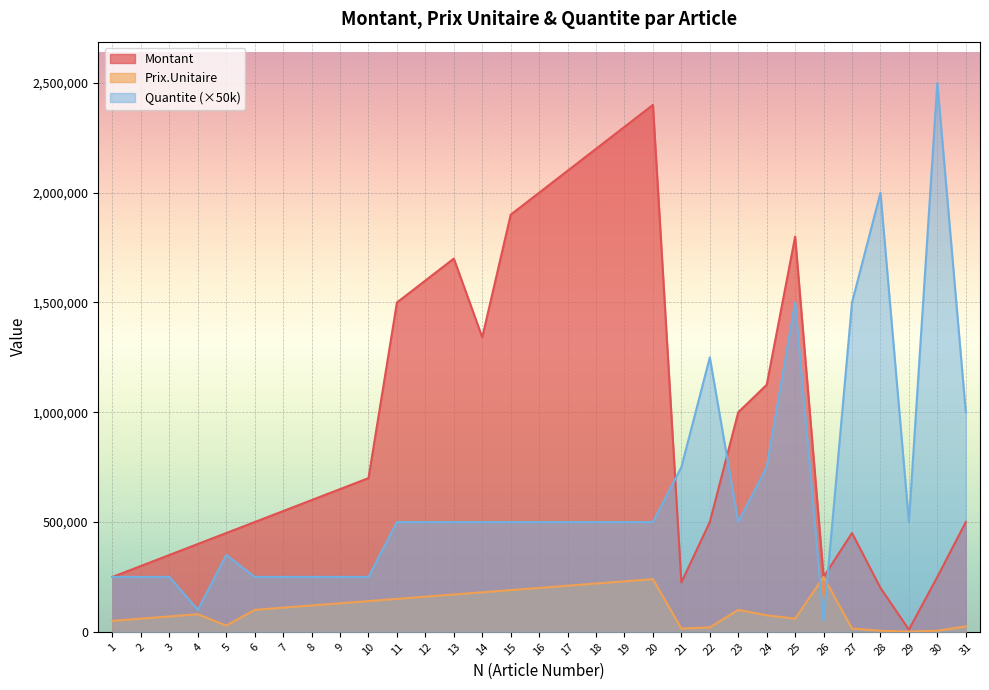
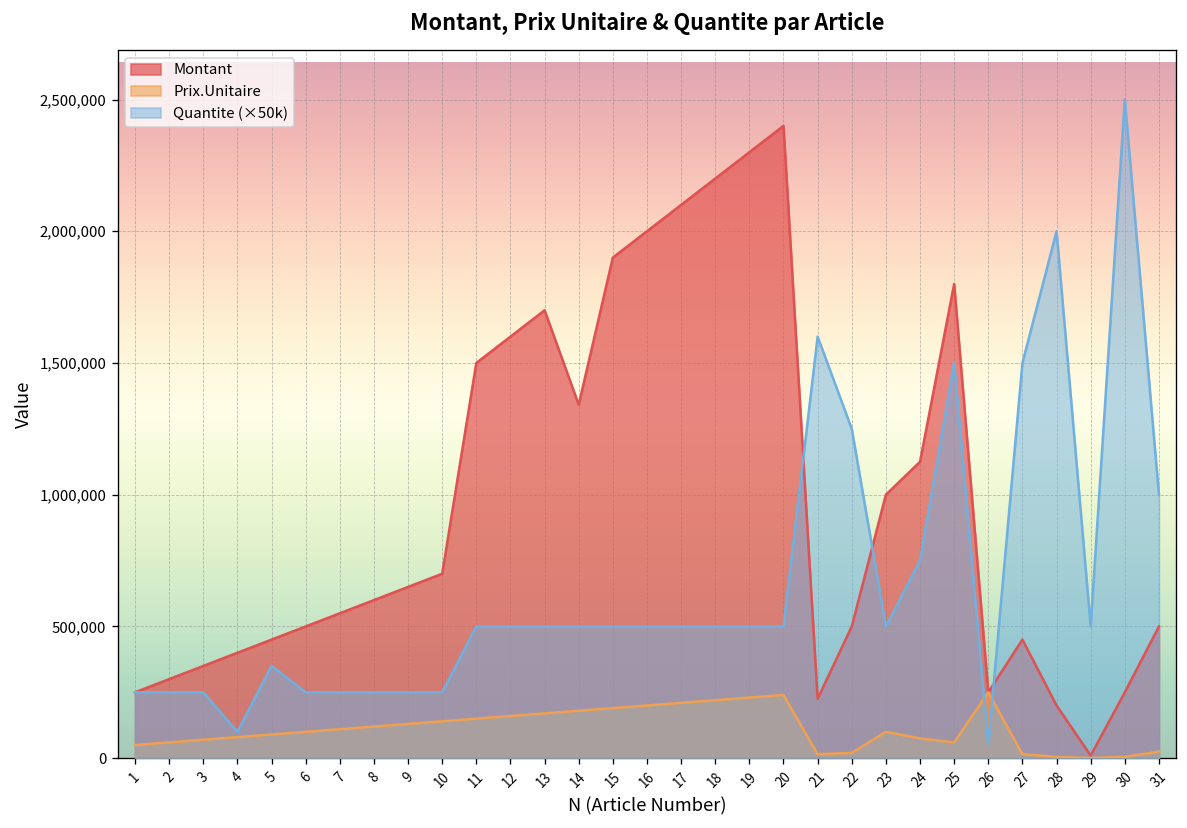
  {
    "Montant": {
      "2": "300,000",
      "3": "350,000",
      "4": "400,000",
      "5": "450,000",
      "6": "500,000",
      "7": "550,000",
      "8": "600,000",
      "9": "650,000",
      "10": "700,000",
      "11": "1,500,000",
      "12": "1,600,000",
      "13": "1,700,000",
      "14": "1,340,000",
      "15": "1,900,000",
      "16": "2,000,000",
      "17": "2,100,000",
      "18": "2,200,000",
      "19": "2,300,000",
      "20": "2,400,000",
      "21": "230,000",
      "22": "500,000",
      "23": "1,000,000",
      "24": "1,130,000",
      "25": "1,800,000",
      "27": "450,000",
      "28": "200,000",
      "30": "250,000",
      "31": "500,000"
    },
    "Prix.Unitaire": {
      "1": "50,000",
      "2": "60,000",
      "3": "70,000",
      "4": "80,000",
-     "5": "30,000",
+     "5": "90,000",
      "6": "100,000",
      "7": "110,000",
      "8": "120,000",
      "9": "130,000",
      "10": "140,000",
      "11": "150,000",
      "12": "160,000",
      "13": "170,000",
      "14": "180,000",
      "15": "190,000",
      "16": "200,000",
      "17": "210,000",
      "18": "220,000",
      "19": "230,000",
      "20": "240,000",
      "21": "20,000",
      "22": "20,000",
      "23": "100,000",
      "24": "80,000",
      "25": "60,000",
      "27": "20,000",
      "28": "10,000",
      "30": "10,000",
      "31": "30,000"
    },
    "Quantite (×50k)": {
      "2": "250,000",
      "3": "250,000",
      "4": "100,000",
      "5": "350,000",
      "6": "250,000",
      "7": "250,000",
      "8": "250,000",
      "9": "250,000",
      "10": "250,000",
      "11": "500,000",
      "12": "500,000",
      "13": "500,000",
      "14": "500,000",
      "15": "500,000",
      "16": "500,000",
      "17": "500,000",
      "18": "500,000",
      "19": "500,000",
      "20": "500,000",
-     "21": "750,000",
+     "21": "1,600,000",
      "22": "1,250,000",
      "23": "500,000",
      "24": "750,000",
      "25": "1,500,000",
      "26": "50,000",
      "27": "1,500,000",
      "28": "2,000,000",
      "29": "500,000",
      "30": "2,500,000",
      "31": "1,000,000"
    }
  }
